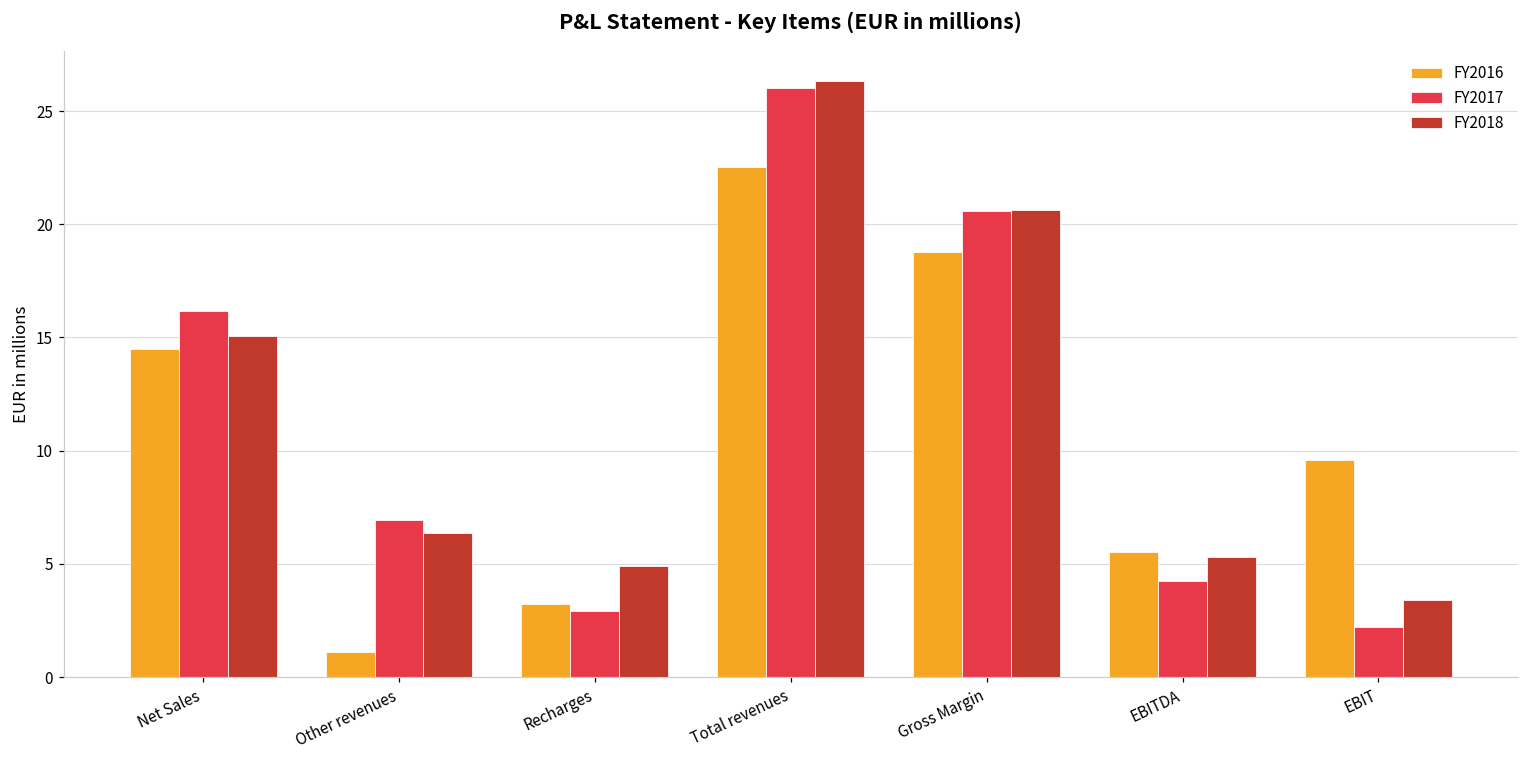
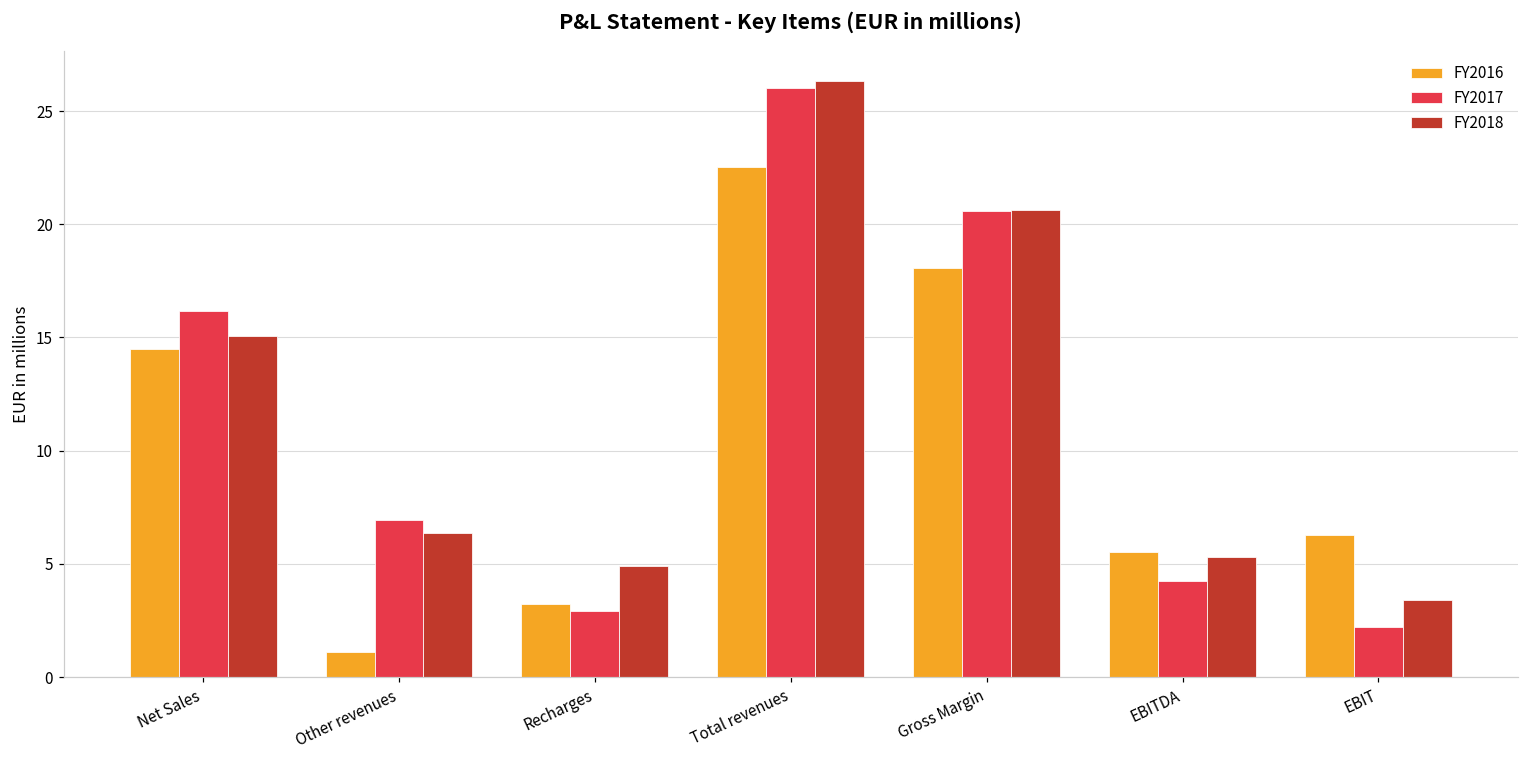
  {
    "FY2016": {
      "Net Sales": 14.5,
      "Other revenues": 1.1,
      "Recharges": 3.2,
      "Total revenues": 22.5,
-     "Gross Margin": 18.8,
+     "Gross Margin": 18.1,
      "EBITDA": 5.5,
-     "EBIT": 9.6
+     "EBIT": 6.3
    }
  }
